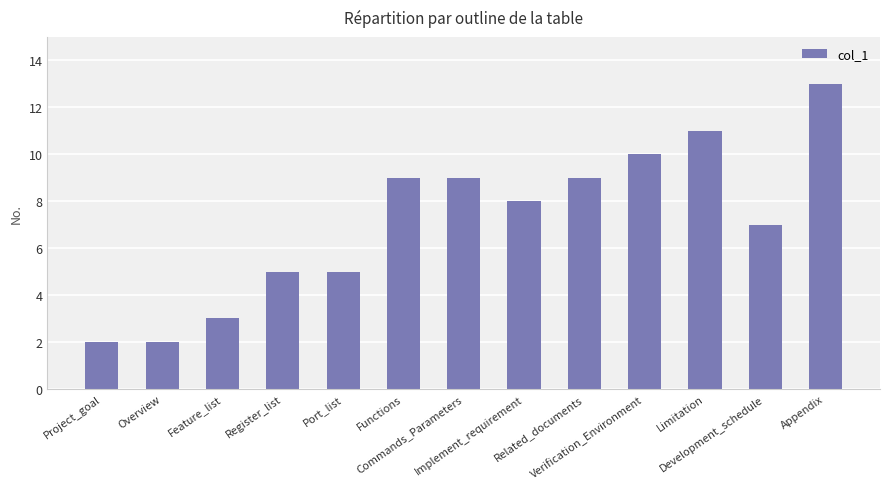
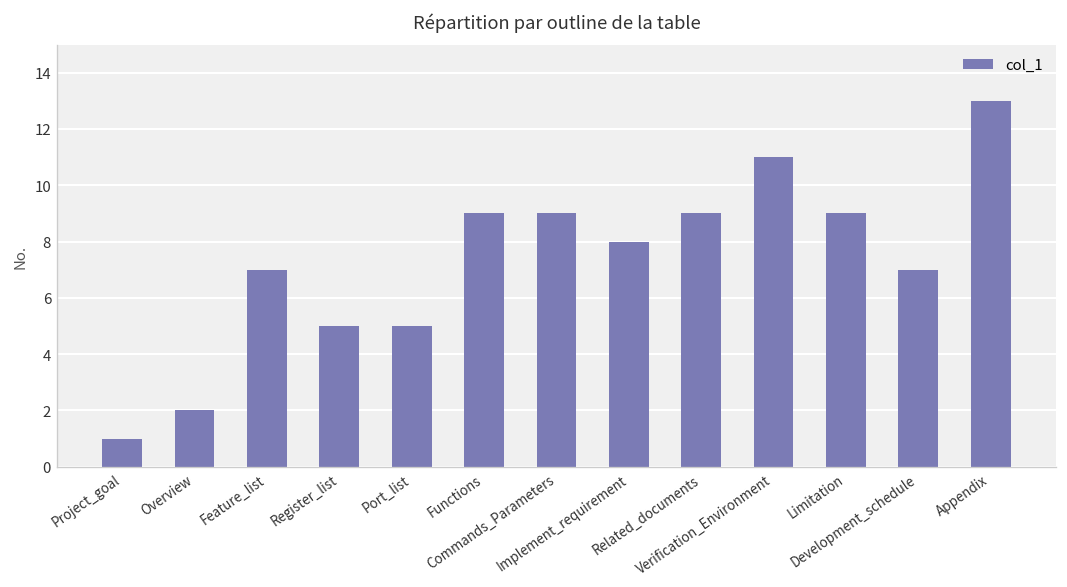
  {
-   "Project_goal": 2,
+   "Project_goal": 1,
    "Overview": 2,
-   "Feature_list": 3,
+   "Feature_list": 7,
    "Register_list": 5,
    "Port_list": 5,
    "Functions": 9,
    "Commands_Parameters": 9,
    "Implement_requirement": 8,
    "Related_documents": 9,
-   "Verification_Environment": 10,
-   "Limitation": 11,
+   "Verification_Environment": 11,
+   "Limitation": 9,
    "Development_schedule": 7,
    "Appendix": 13
  }
